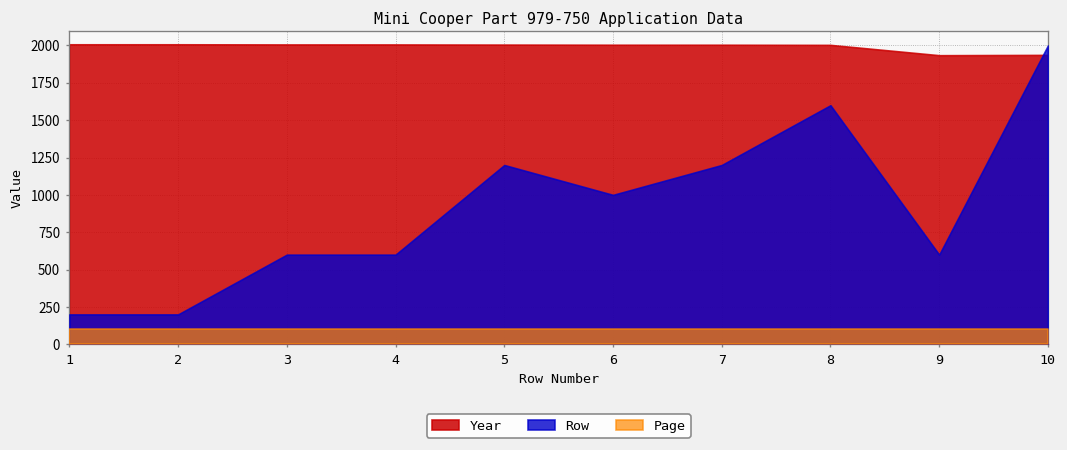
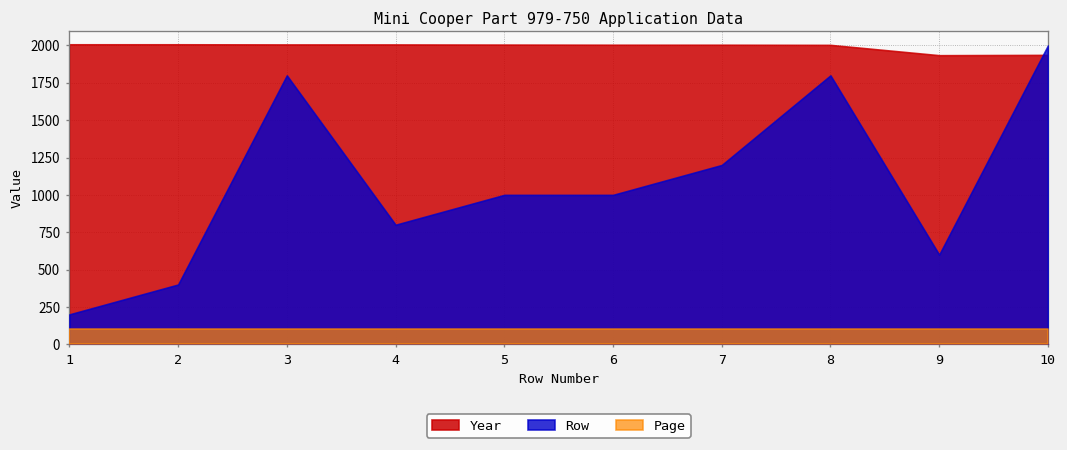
  {
    "Year": {
      "1": 2010,
      "2": 2010,
      "3": 2010,
      "4": 2010,
      "5": 2010,
      "6": 2010,
      "7": 2010,
      "8": 2000,
      "9": 1940,
      "10": 1940
    },
    "Row": {
      "1": 200,
-     "2": 200,
-     "3": 600,
-     "4": 600,
-     "5": 1200,
+     "2": 400,
+     "3": 1800,
+     "4": 800,
+     "5": 1000,
      "6": 1000,
      "7": 1200,
-     "8": 1600,
+     "8": 1800,
      "9": 600,
      "10": 2000
    },
    "Page": {
      "1": 100,
      "2": 100,
      "3": 100,
      "4": 100,
      "5": 100,
      "6": 100,
      "7": 100,
      "8": 100,
      "9": 100,
      "10": 100
    }
  }
